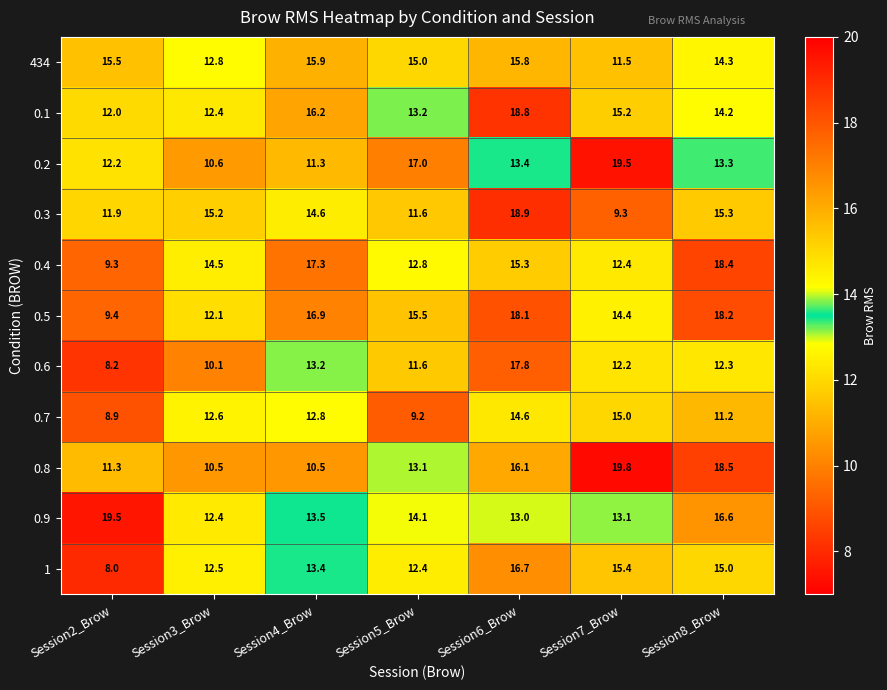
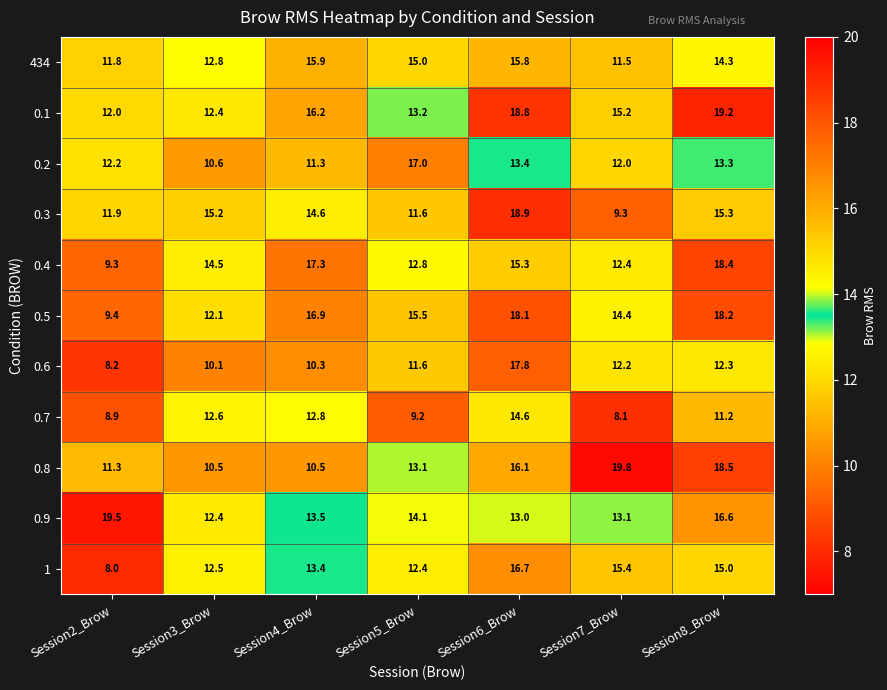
  {
    "434": {
-     "Session2_Brow": 15.5,
+     "Session2_Brow": 11.8,
      "Session3_Brow": 12.8,
      "Session4_Brow": 15.9,
      "Session5_Brow": 15.0,
      "Session6_Brow": 15.8,
      "Session7_Brow": 11.5,
      "Session8_Brow": 14.3
    },
    "0.1": {
      "Session2_Brow": 12.0,
      "Session3_Brow": 12.4,
      "Session4_Brow": 16.2,
      "Session5_Brow": 13.2,
      "Session6_Brow": 18.8,
      "Session7_Brow": 15.2,
-     "Session8_Brow": 14.2
+     "Session8_Brow": 19.2
    },
    "0.2": {
      "Session2_Brow": 12.2,
      "Session3_Brow": 10.6,
      "Session4_Brow": 11.3,
      "Session5_Brow": 17.0,
      "Session6_Brow": 13.4,
-     "Session7_Brow": 19.5,
+     "Session7_Brow": 12.0,
      "Session8_Brow": 13.3
    },
    "0.3": {
      "Session2_Brow": 11.9,
      "Session3_Brow": 15.2,
      "Session4_Brow": 14.6,
      "Session5_Brow": 11.6,
      "Session6_Brow": 18.9,
      "Session7_Brow": 9.3,
      "Session8_Brow": 15.3
    },
    "0.4": {
      "Session2_Brow": 9.3,
      "Session3_Brow": 14.5,
      "Session4_Brow": 17.3,
      "Session5_Brow": 12.8,
      "Session6_Brow": 15.3,
      "Session7_Brow": 12.4,
      "Session8_Brow": 18.4
    },
    "0.5": {
      "Session2_Brow": 9.4,
      "Session3_Brow": 12.1,
      "Session4_Brow": 16.9,
      "Session5_Brow": 15.5,
      "Session6_Brow": 18.1,
      "Session7_Brow": 14.4,
      "Session8_Brow": 18.2
    },
    "0.6": {
      "Session2_Brow": 8.2,
      "Session3_Brow": 10.1,
-     "Session4_Brow": 13.2,
+     "Session4_Brow": 10.3,
      "Session5_Brow": 11.6,
      "Session6_Brow": 17.8,
      "Session7_Brow": 12.2,
      "Session8_Brow": 12.3
    },
    "0.7": {
      "Session2_Brow": 8.9,
      "Session3_Brow": 12.6,
      "Session4_Brow": 12.8,
      "Session5_Brow": 9.2,
      "Session6_Brow": 14.6,
-     "Session7_Brow": 15.0,
+     "Session7_Brow": 8.1,
      "Session8_Brow": 11.2
    },
    "0.8": {
      "Session2_Brow": 11.3,
      "Session3_Brow": 10.5,
      "Session4_Brow": 10.5,
      "Session5_Brow": 13.1,
      "Session6_Brow": 16.1,
      "Session7_Brow": 19.8,
      "Session8_Brow": 18.5
    },
    "0.9": {
      "Session2_Brow": 19.5,
      "Session3_Brow": 12.4,
      "Session4_Brow": 13.5,
      "Session5_Brow": 14.1,
      "Session6_Brow": 13.0,
      "Session7_Brow": 13.1,
      "Session8_Brow": 16.6
    },
    "1": {
      "Session2_Brow": 8.0,
      "Session3_Brow": 12.5,
      "Session4_Brow": 13.4,
      "Session5_Brow": 12.4,
      "Session6_Brow": 16.7,
      "Session7_Brow": 15.4,
      "Session8_Brow": 15.0
    }
  }
